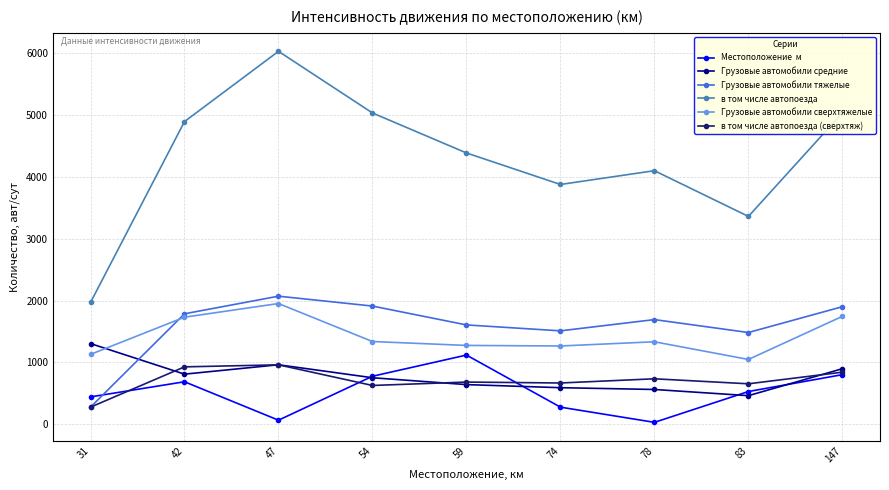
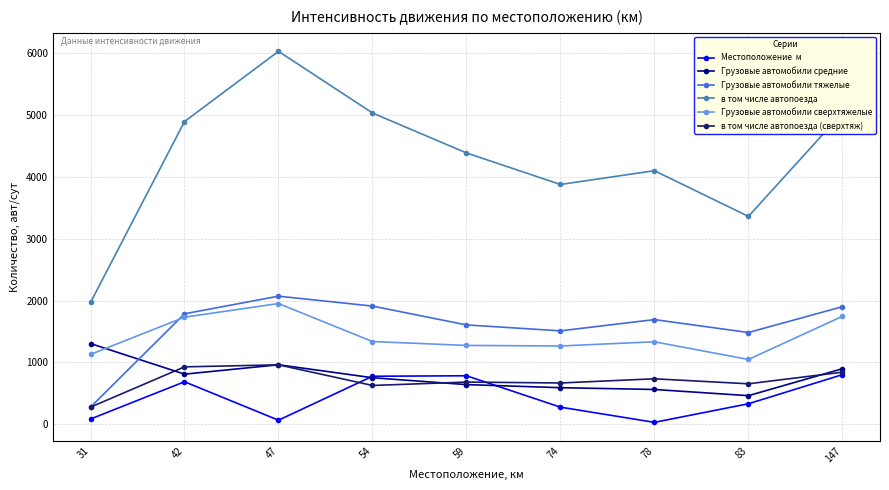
  {
    "Местоположение м": {
-     "31": 400,
+     "31": 100,
      "42": 700,
      "47": 100,
-     "59": 1100,
+     "59": 800,
      "74": 300,
      "78": 0,
-     "83": 500
+     "83": 300
    }
  }
